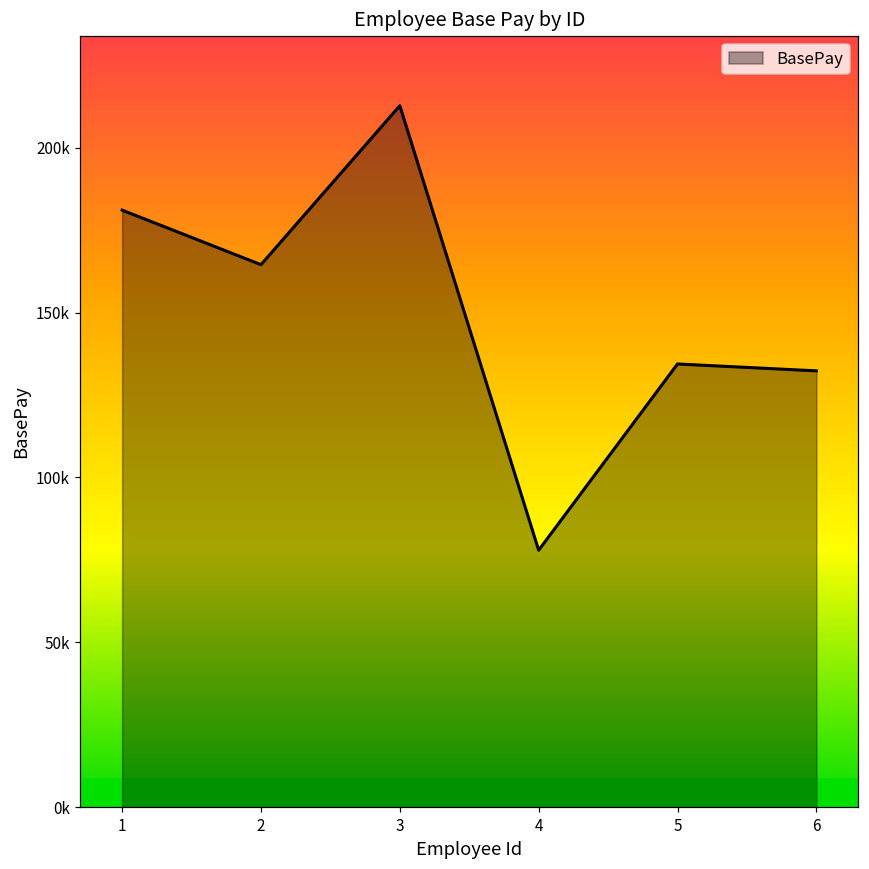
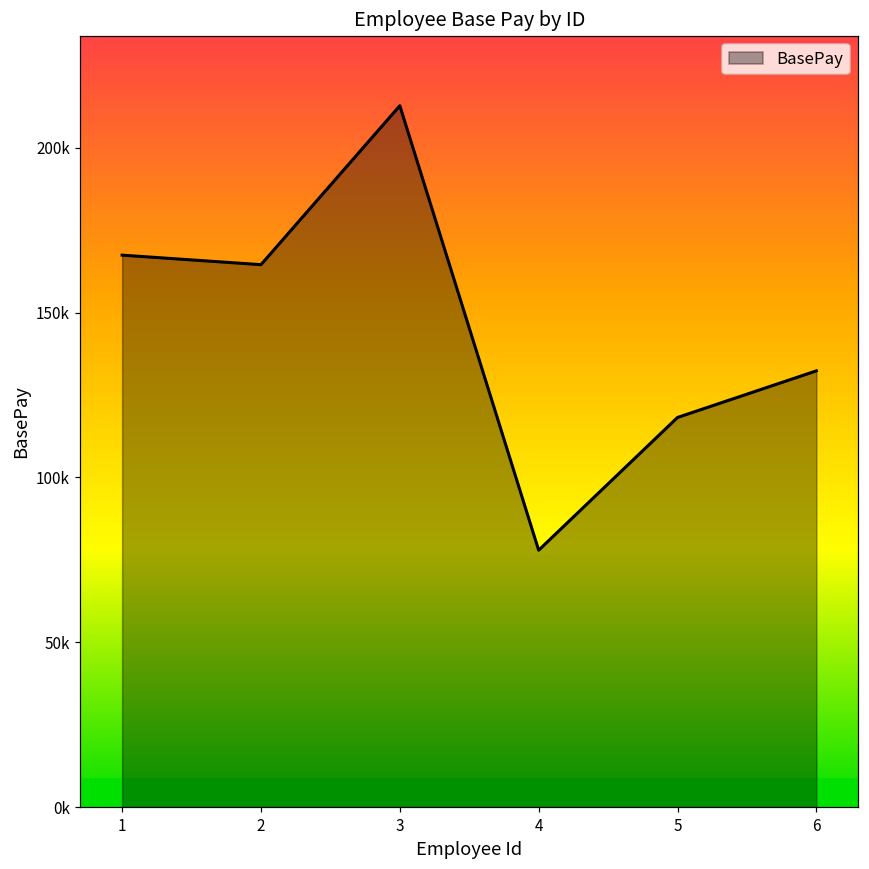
  {
-   "1": 181000,
+   "1": 167000,
    "2": 165000,
    "3": 213000,
    "4": 78000,
-   "5": 134000,
+   "5": 118000,
    "6": 132000
  }
